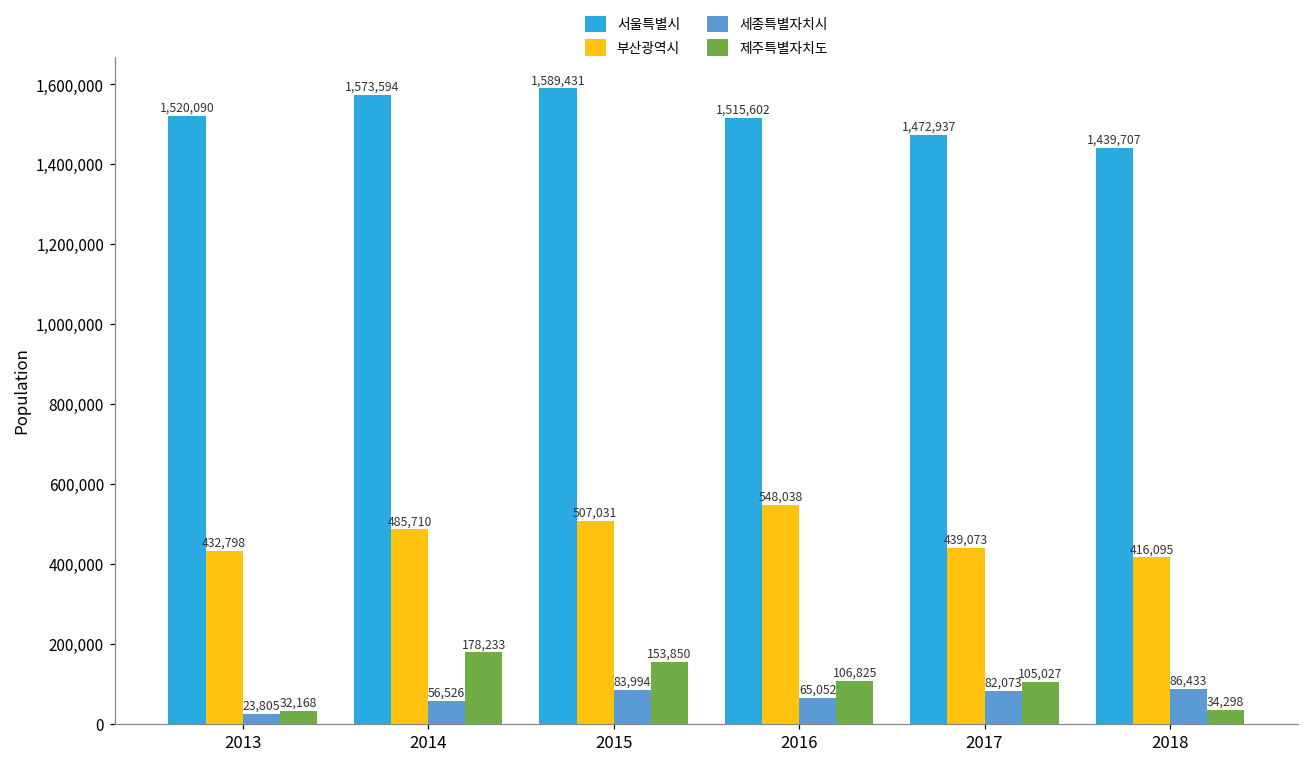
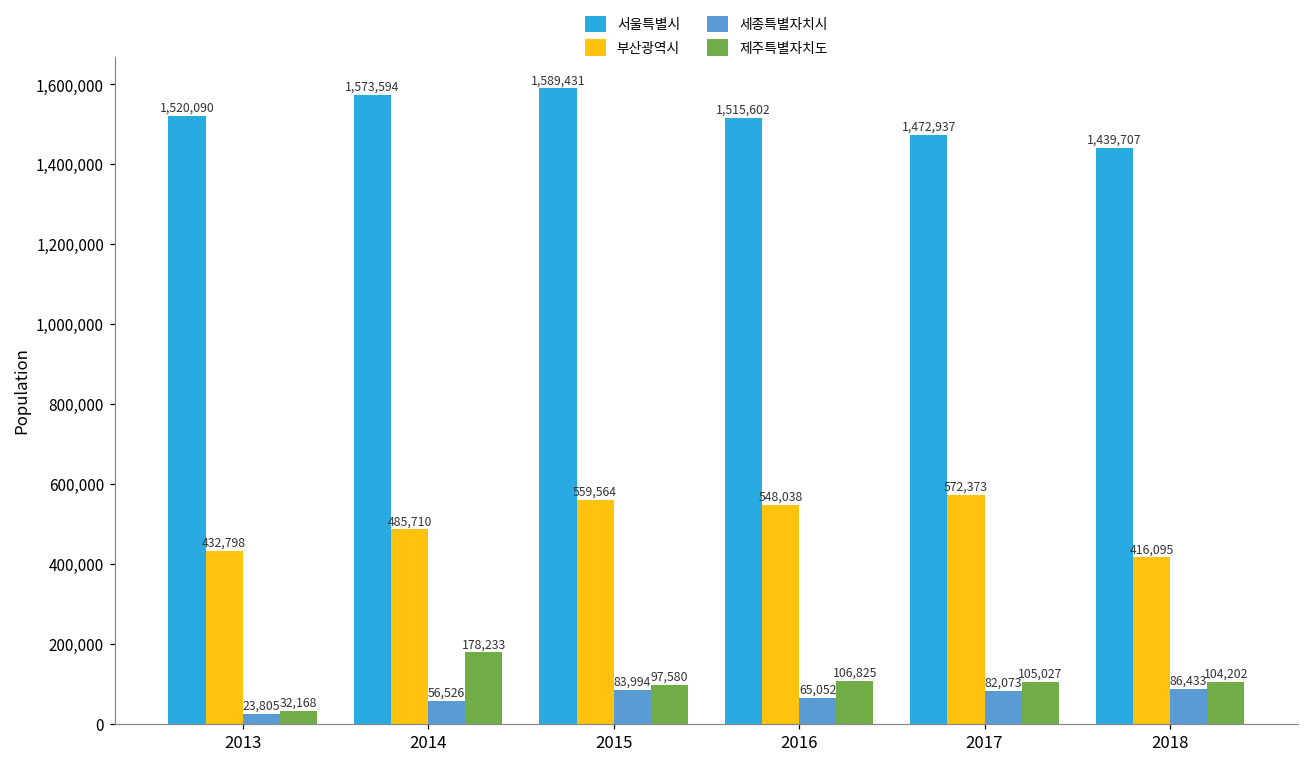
  {
    "부산광역시": {
      "2013": "432,798",
      "2014": "485,710",
-     "2015": "507,031",
+     "2015": "559,564",
      "2016": "548,038",
-     "2017": "439,073",
+     "2017": "572,373",
      "2018": "416,095"
    },
    "제주특별자치도": {
      "2013": "32,168",
      "2014": "178,233",
-     "2015": "153,850",
+     "2015": "97,580",
      "2016": "106,825",
      "2017": "105,027",
-     "2018": "34,298"
+     "2018": "104,202"
    }
  }
